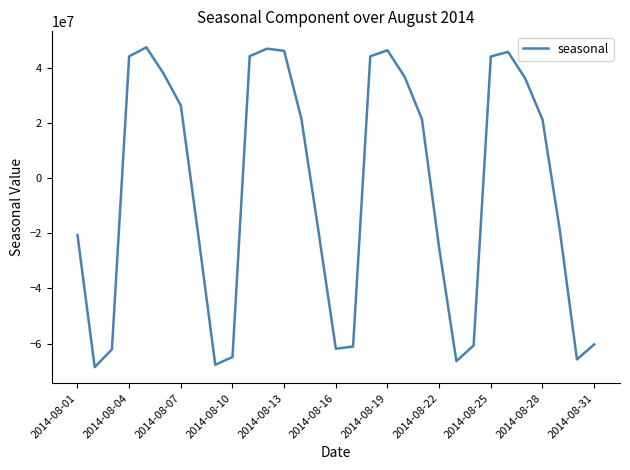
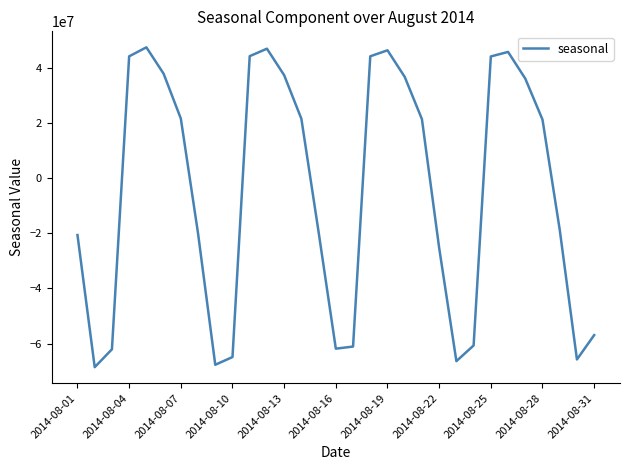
  {
    "2014-08-01": -21000000,
    "2014-08-04": 44000000,
-   "2014-08-07": 26000000,
+   "2014-08-07": 22000000,
    "2014-08-10": -65000000,
-   "2014-08-13": 46000000,
+   "2014-08-13": 37000000,
    "2014-08-16": -62000000,
    "2014-08-19": 47000000,
    "2014-08-22": -25000000,
    "2014-08-25": 44000000,
    "2014-08-28": 21000000,
-   "2014-08-31": -60000000
+   "2014-08-31": -57000000
  }
